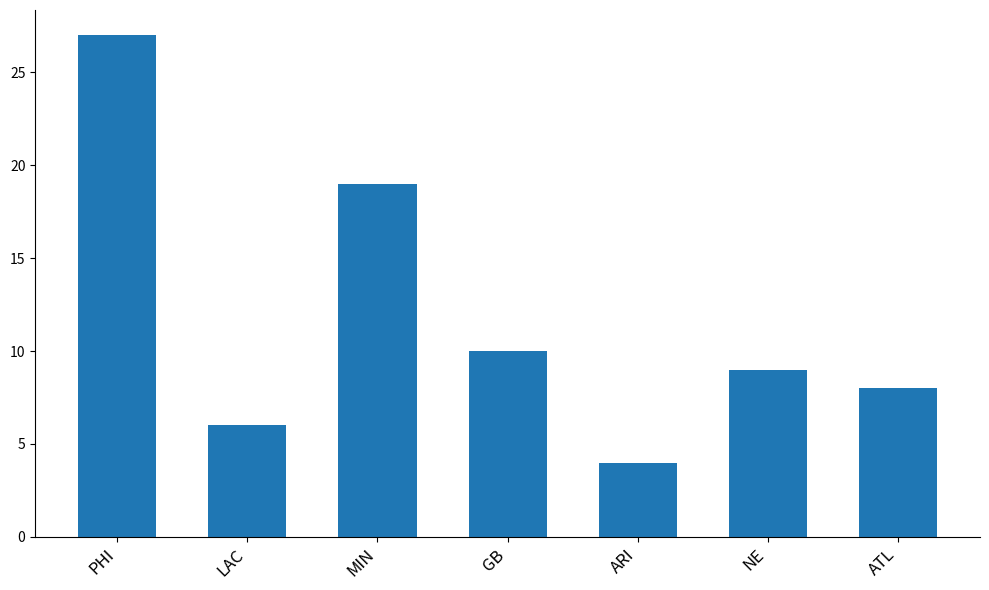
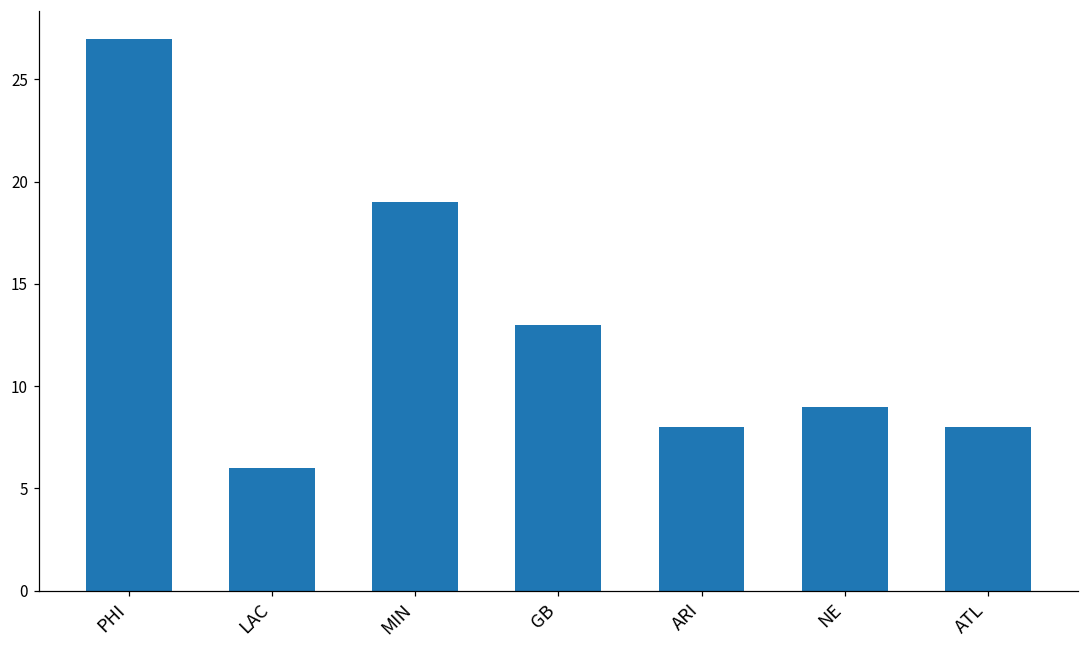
  {
    "PHI": 27,
    "LAC": 6,
    "MIN": 19,
-   "GB": 10,
-   "ARI": 4,
+   "GB": 13,
+   "ARI": 8,
    "NE": 9,
    "ATL": 8
  }
